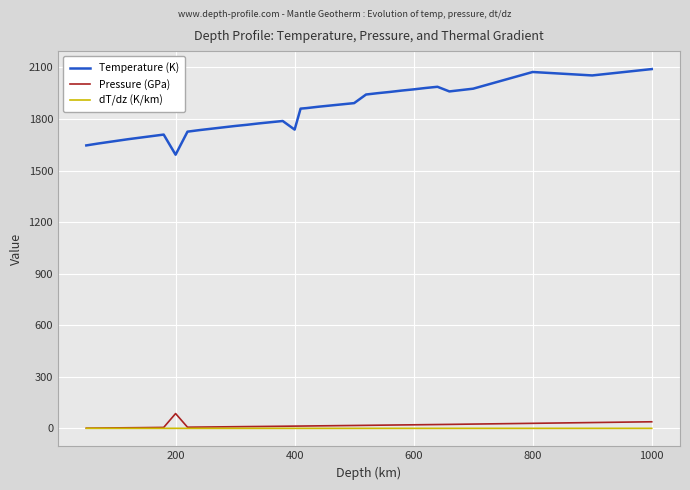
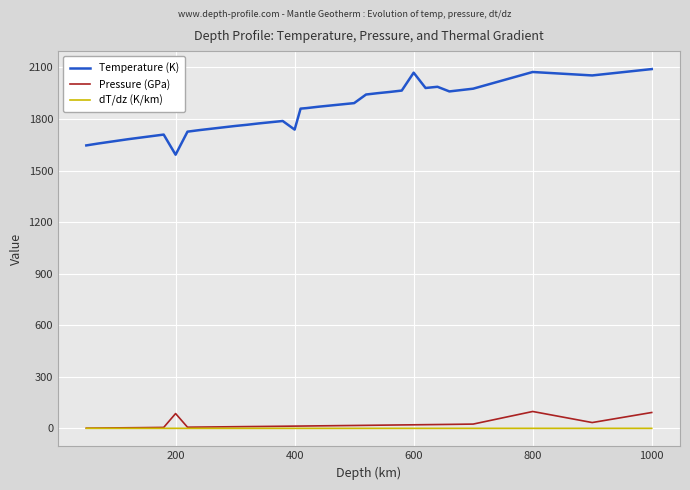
  {
    "Temperature (K)": {
      "200": 1590,
      "400": 1740,
-     "600": 1970,
+     "600": 2070,
      "800": 2070,
      "1000": 2090
    },
    "Pressure (GPa)": {
      "200": 90,
      "600": 20,
-     "800": 30,
-     "1000": 40
+     "800": 100,
+     "1000": 90
    },
    "dT/dz (K/km)": {
      "200": 0,
      "600": 0,
      "800": 0,
      "1000": 0
    }
  }
